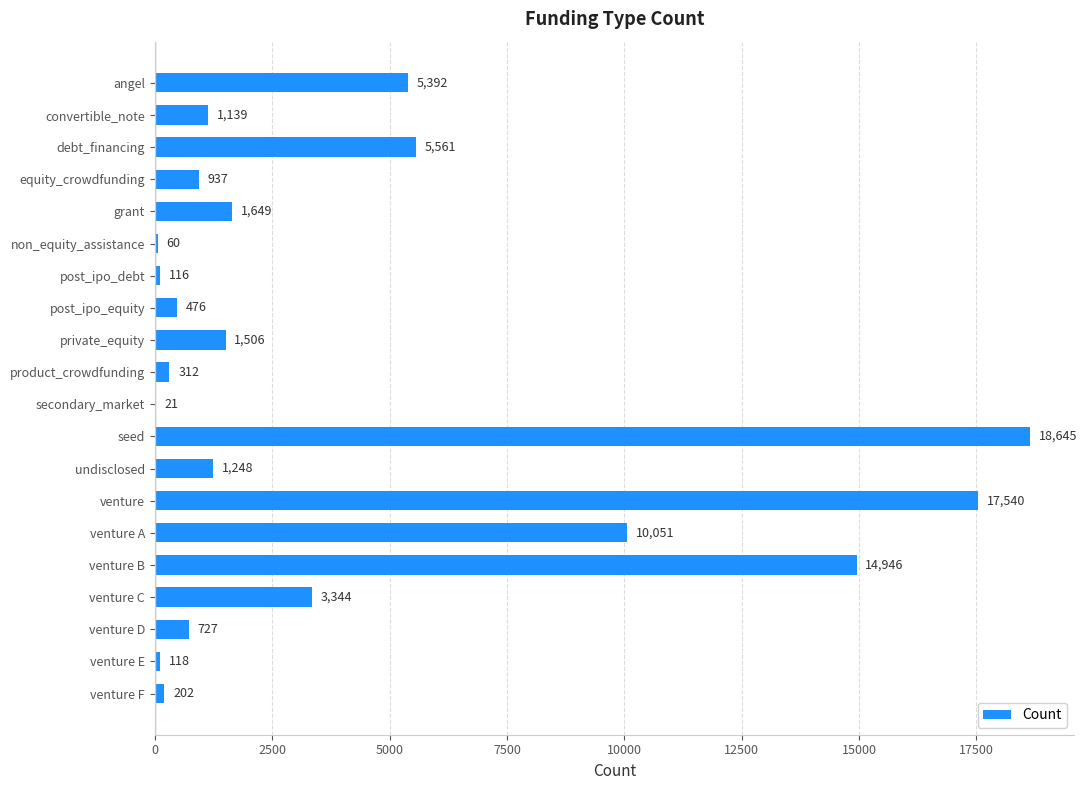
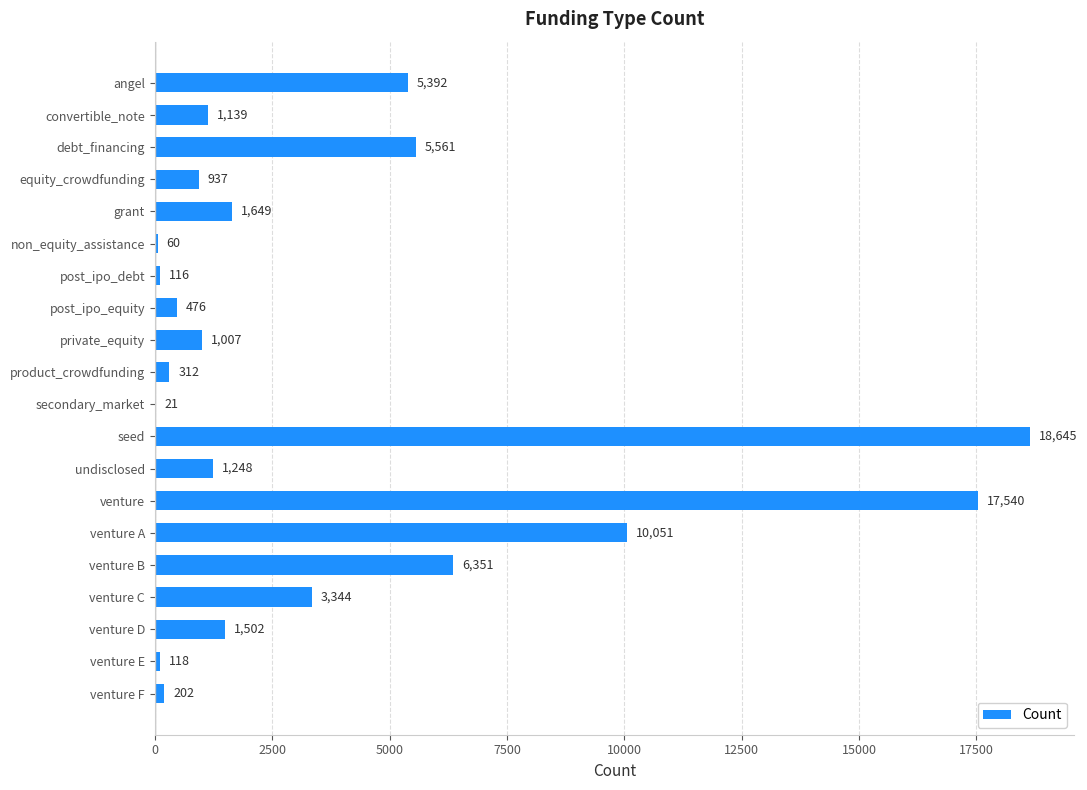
  {
    "angel": "5,392",
    "convertible_note": "1,139",
    "debt_financing": "5,561",
    "equity_crowdfunding": "937",
    "grant": "1,649",
    "non_equity_assistance": "60",
    "post_ipo_debt": "116",
    "post_ipo_equity": "476",
-   "private_equity": "1,506",
+   "private_equity": "1,007",
    "product_crowdfunding": "312",
    "secondary_market": "21",
    "seed": "18,645",
    "undisclosed": "1,248",
    "venture": "17,540",
    "venture A": "10,051",
-   "venture B": "14,946",
+   "venture B": "6,351",
    "venture C": "3,344",
-   "venture D": "727",
+   "venture D": "1,502",
    "venture E": "118",
    "venture F": "202"
  }
